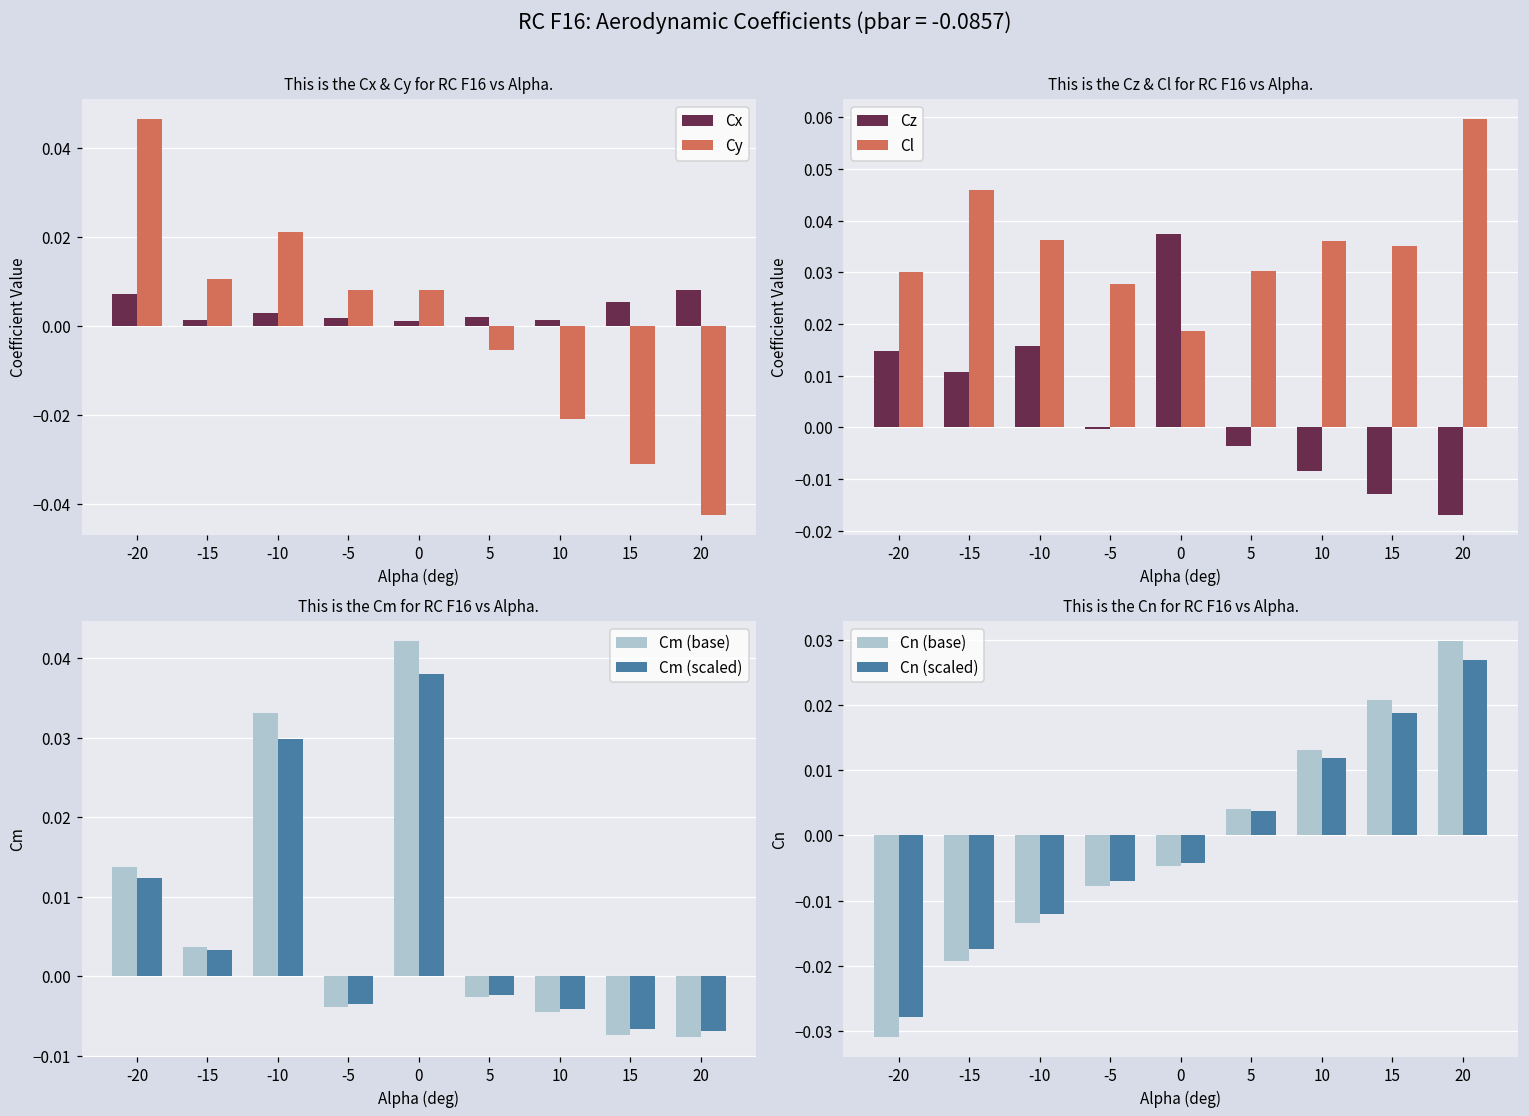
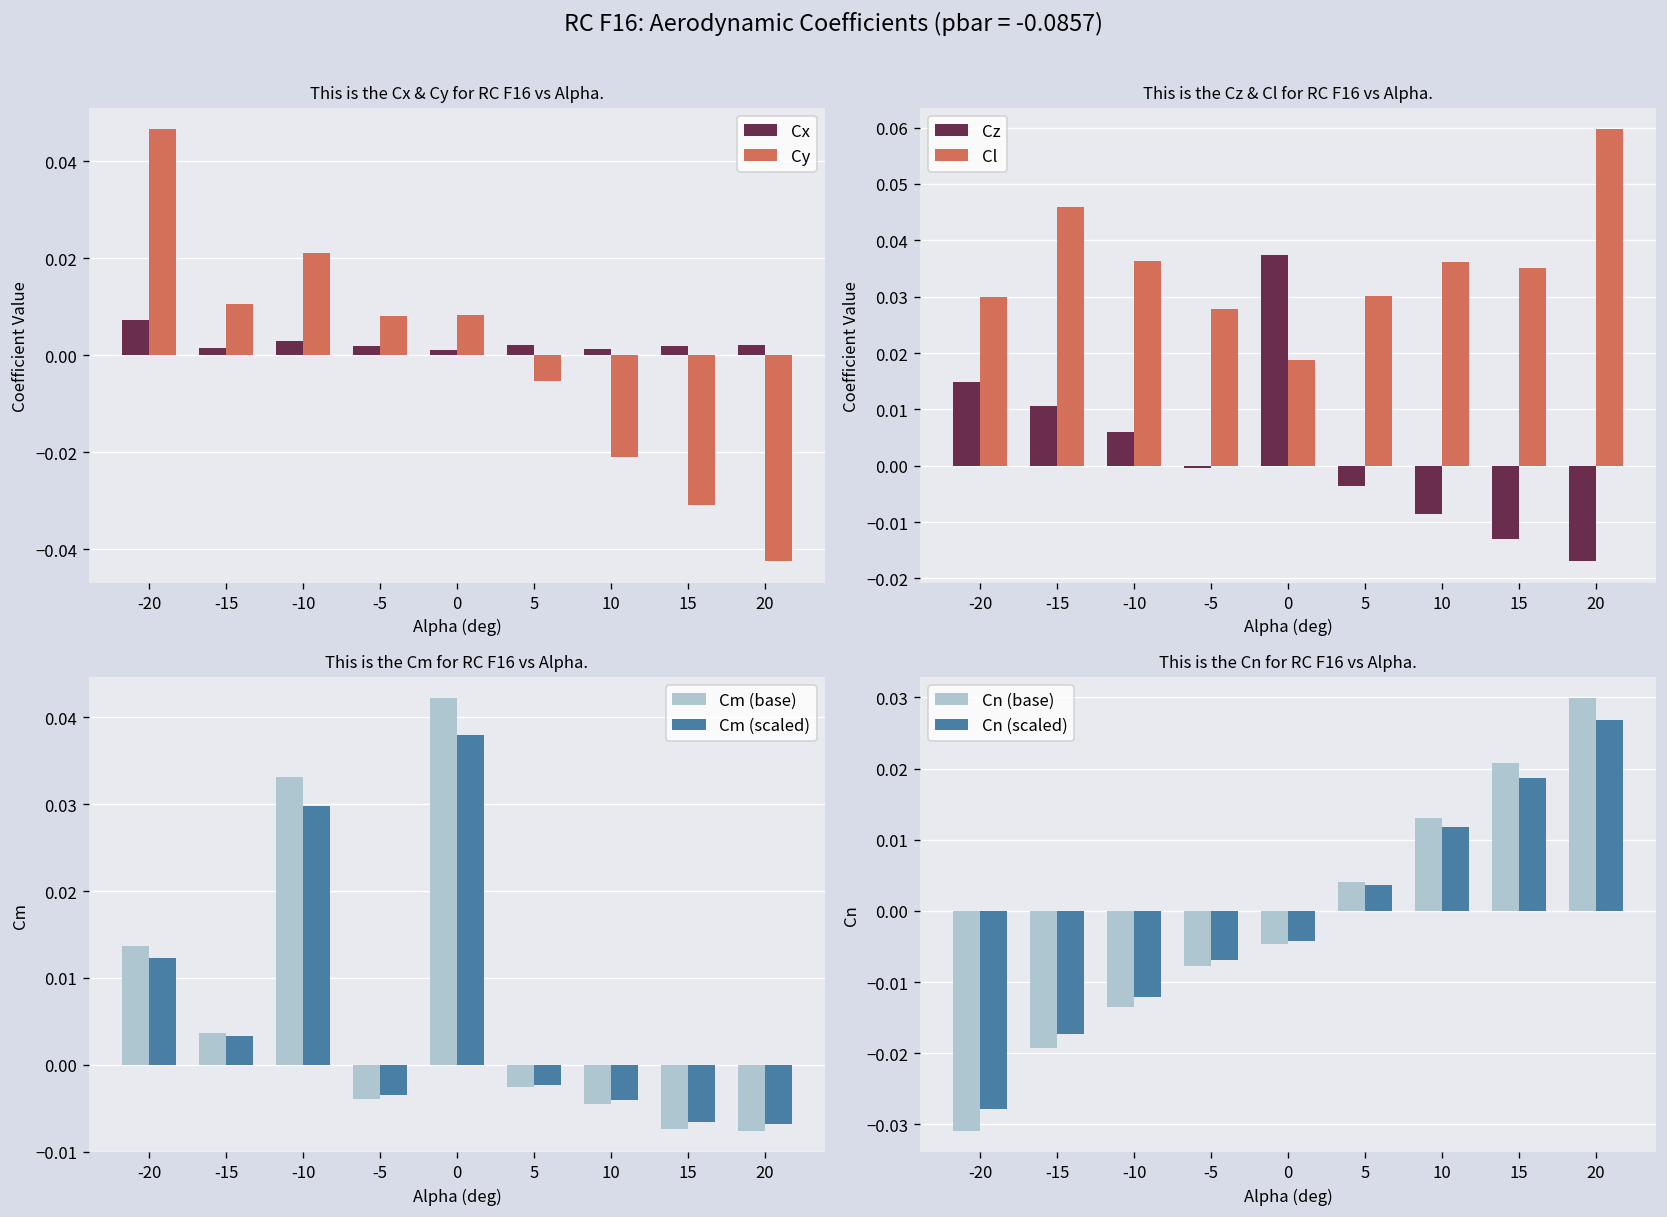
  {
    "This is the Cx & Cy for RC F16 vs Alpha.": {
      "Cx": {
        "-20": 0.007,
        "-15": 0.001,
        "-10": 0.003,
        "-5": 0.002,
        "0": 0.001,
        "5": 0.002,
        "10": 0.001,
-       "15": 0.005,
-       "20": 0.008
+       "15": 0.002,
+       "20": 0.002
      },
      "Cy": {
        "-20": 0.047,
        "-15": 0.010,
        "-10": 0.021,
        "-5": 0.008,
        "0": 0.008,
        "5": -0.005,
        "10": -0.021,
        "15": -0.031,
        "20": -0.043
      }
    },
    "This is the Cz & Cl for RC F16 vs Alpha.": {
      "Cz": {
        "-20": 0.015,
        "-15": 0.011,
-       "-10": 0.016,
+       "-10": 0.006,
        "0": 0.037,
        "5": -0.004,
        "10": -0.009,
        "15": -0.013,
        "20": -0.017
      },
      "Cl": {
        "-20": 0.030,
        "-15": 0.046,
        "-10": 0.036,
        "-5": 0.028,
        "0": 0.019,
        "5": 0.030,
        "10": 0.036,
        "15": 0.035,
        "20": 0.060
      }
    },
    "This is the Cm for RC F16 vs Alpha.": {
      "Cm (base)": {
        "-20": 0.014,
        "-15": 0.004,
        "-10": 0.033,
        "-5": -0.004,
        "0": 0.042,
        "5": -0.003,
        "10": -0.005,
        "15": -0.007,
        "20": -0.008
      },
      "Cm (scaled)": {
        "-20": 0.012,
        "-15": 0.003,
        "-10": 0.030,
        "-5": -0.004,
        "0": 0.038,
        "5": -0.002,
        "10": -0.004,
        "15": -0.007,
        "20": -0.007
      }
    },
    "This is the Cn for RC F16 vs Alpha.": {
      "Cn (base)": {
        "-20": -0.031,
        "-15": -0.019,
        "-10": -0.013,
        "-5": -0.008,
        "0": -0.005,
        "5": 0.004,
        "10": 0.013,
        "15": 0.021,
        "20": 0.030
      },
      "Cn (scaled)": {
        "-20": -0.028,
        "-15": -0.017,
        "-10": -0.012,
        "-5": -0.007,
        "0": -0.004,
        "5": 0.004,
        "10": 0.012,
        "15": 0.019,
        "20": 0.027
      }
    }
  }
